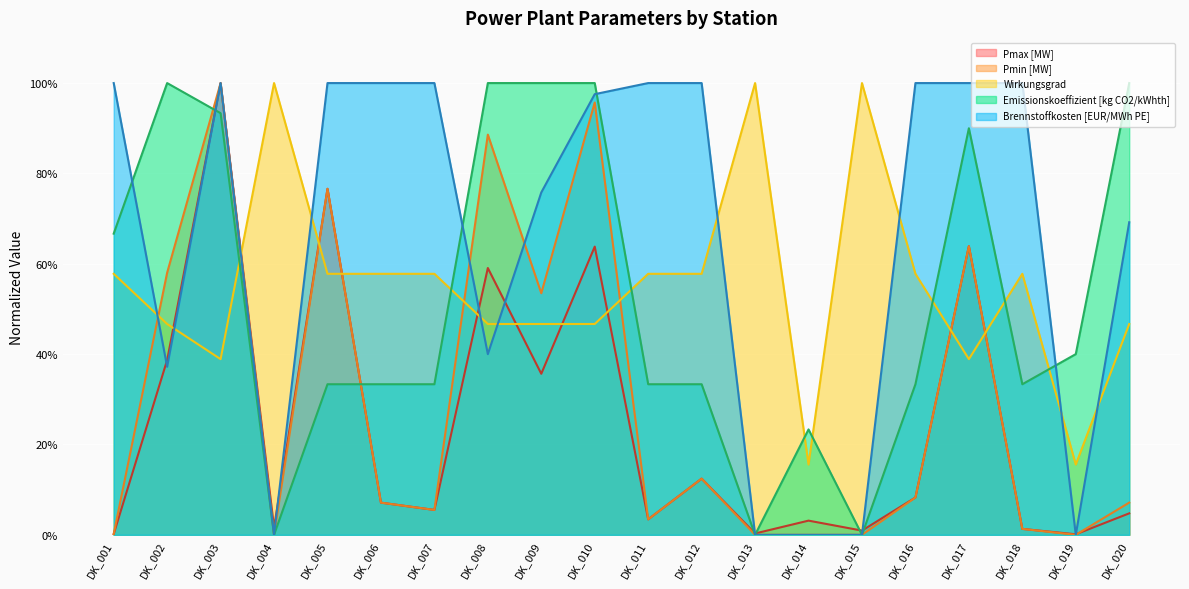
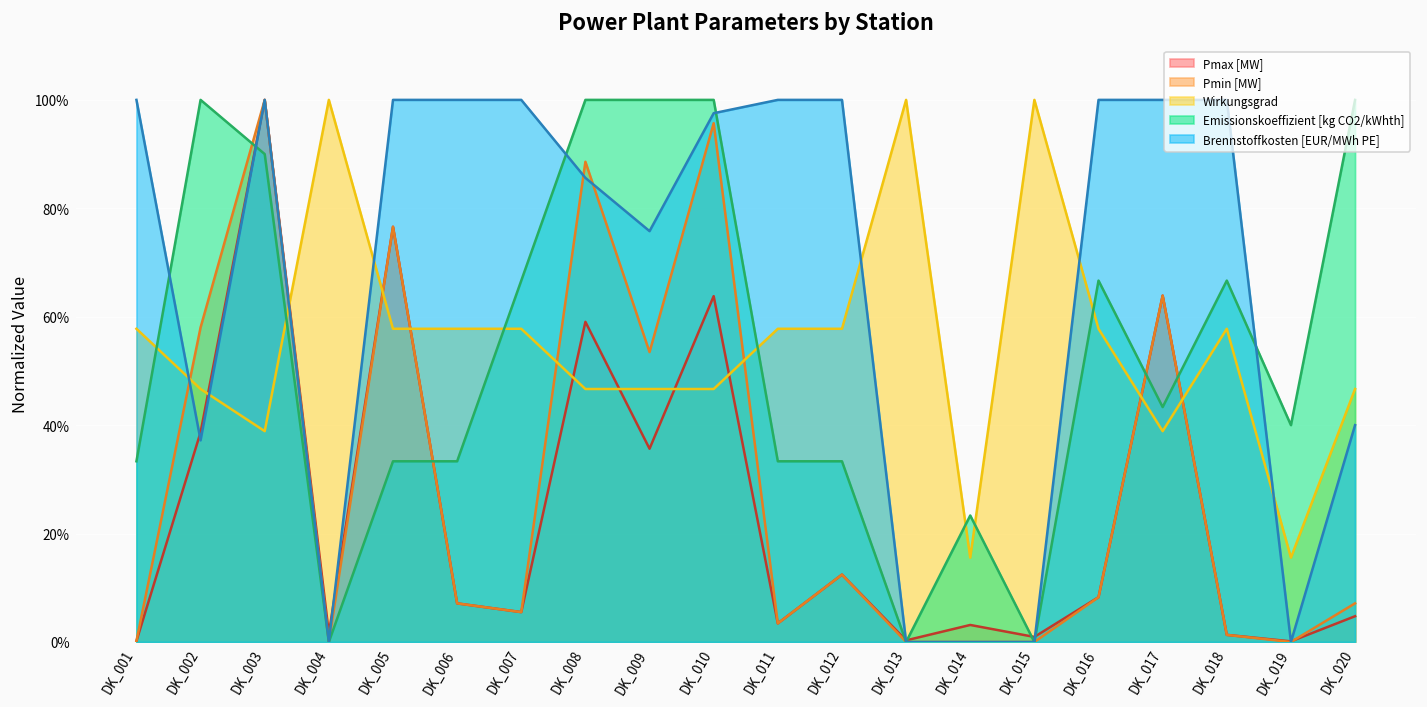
  {
    "Emissionskoeffizient [kg CO2/kWhth]": {
-     "DK_001": "67%",
+     "DK_001": "33%",
      "DK_002": "100%",
-     "DK_003": "93%",
+     "DK_003": "90%",
      "DK_005": "33%",
      "DK_006": "33%",
-     "DK_007": "33%",
+     "DK_007": "67%",
      "DK_008": "100%",
      "DK_009": "100%",
      "DK_010": "100%",
      "DK_011": "33%",
      "DK_012": "33%",
      "DK_014": "23%",
-     "DK_016": "33%",
-     "DK_017": "90%",
-     "DK_018": "33%",
+     "DK_016": "67%",
+     "DK_017": "43%",
+     "DK_018": "67%",
      "DK_019": "40%"
    },
    "Brennstoffkosten [EUR/MWh PE]": {
      "DK_001": "100%",
      "DK_002": "37%",
      "DK_005": "100%",
      "DK_006": "100%",
      "DK_007": "100%",
-     "DK_008": "40%",
+     "DK_008": "86%",
      "DK_009": "76%",
      "DK_010": "98%",
      "DK_011": "100%",
      "DK_012": "100%",
      "DK_016": "100%",
      "DK_017": "100%",
-     "DK_020": "69%"
+     "DK_020": "40%"
    }
  }
